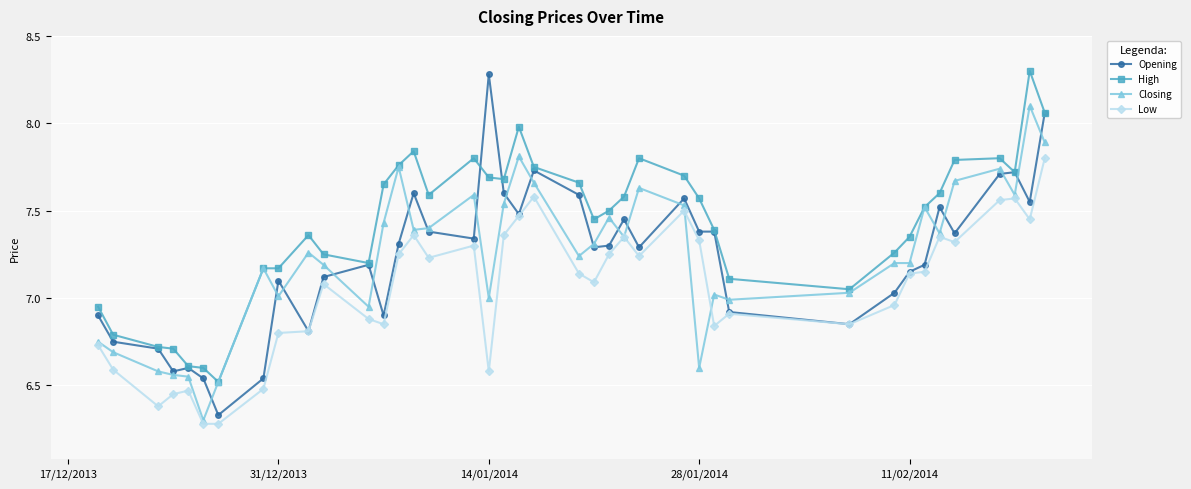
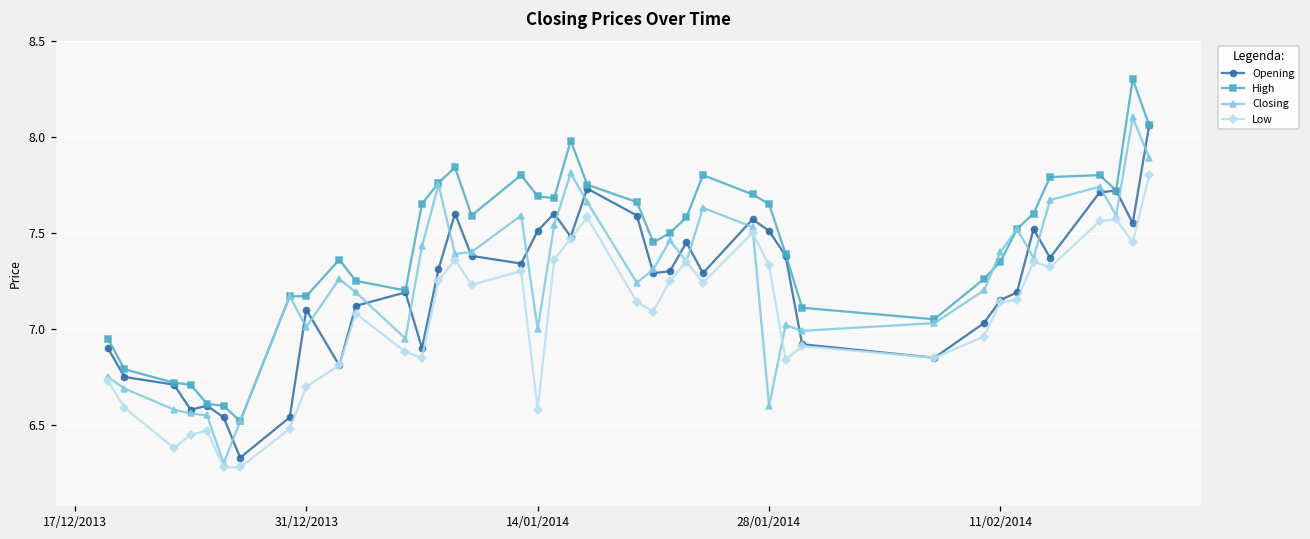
  {
    "Opening": {
      "31/12/2013": 7.10,
-     "14/01/2014": 8.28,
-     "28/01/2014": 7.38
+     "14/01/2014": 7.51,
+     "28/01/2014": 7.51
    },
    "High": {
      "31/12/2013": 7.17,
      "14/01/2014": 7.69,
-     "28/01/2014": 7.57,
+     "28/01/2014": 7.65,
      "11/02/2014": 7.35
    },
    "Closing": {
      "31/12/2013": 7.0,
      "14/01/2014": 7.0,
      "28/01/2014": 6.6,
-     "11/02/2014": 7.2
+     "11/02/2014": 7.4
    },
    "Low": {
-     "31/12/2013": 6.8,
+     "31/12/2013": 6.7,
      "14/01/2014": 6.58,
      "28/01/2014": 7.33
    }
  }
